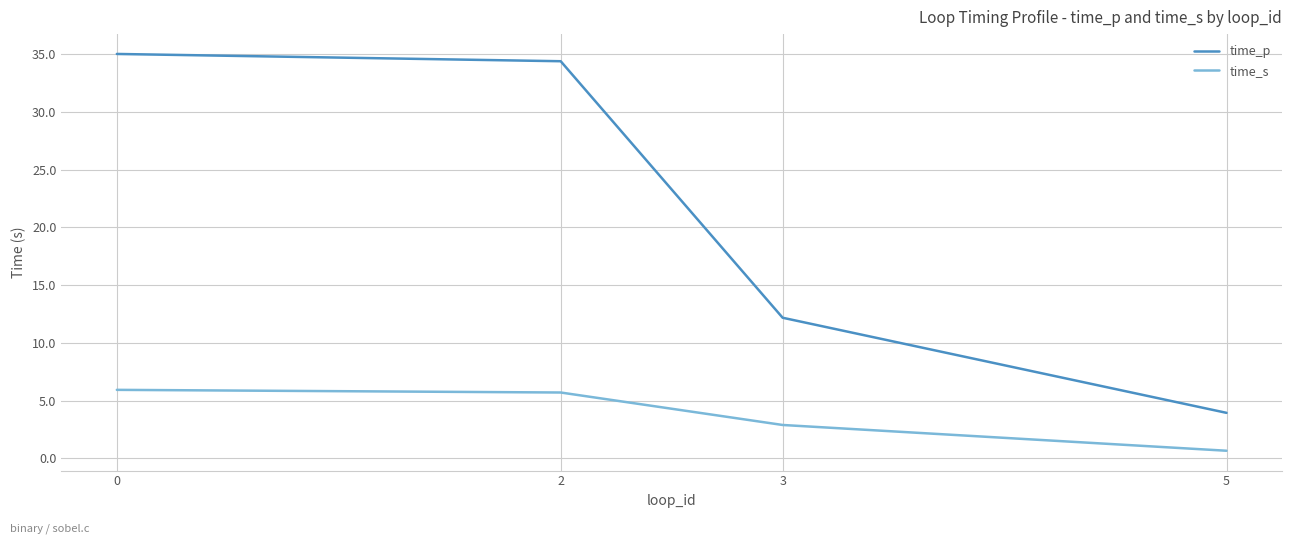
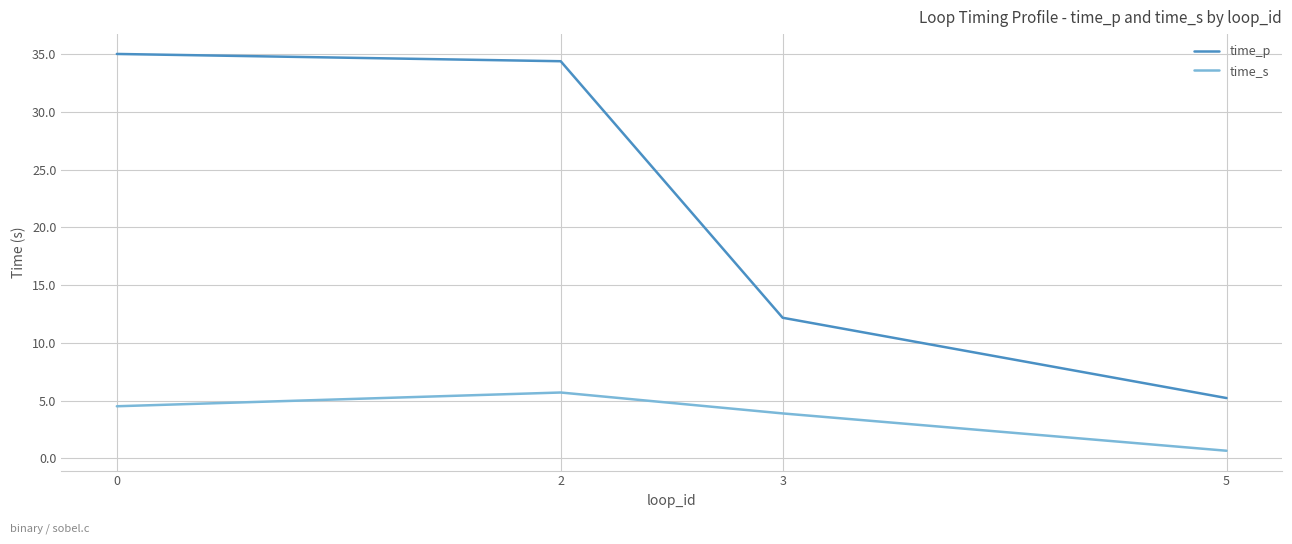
  {
    "time_p": {
      "0": 35.0,
      "2": 34.4,
      "3": 12.2,
-     "5": 4.0
+     "5": 5.2
    },
    "time_s": {
-     "0": 5.9,
+     "0": 4.5,
      "2": 5.7,
-     "3": 2.9,
+     "3": 3.9,
      "5": 0.7
    }
  }
